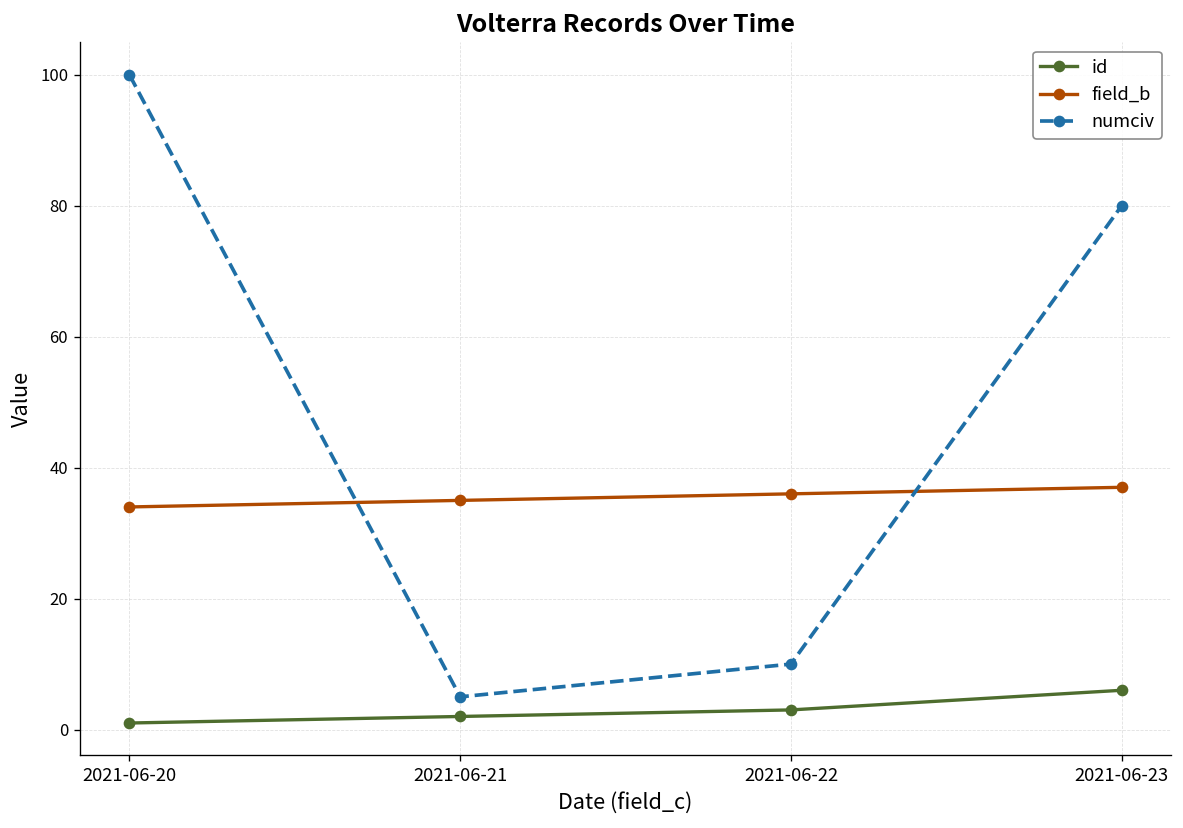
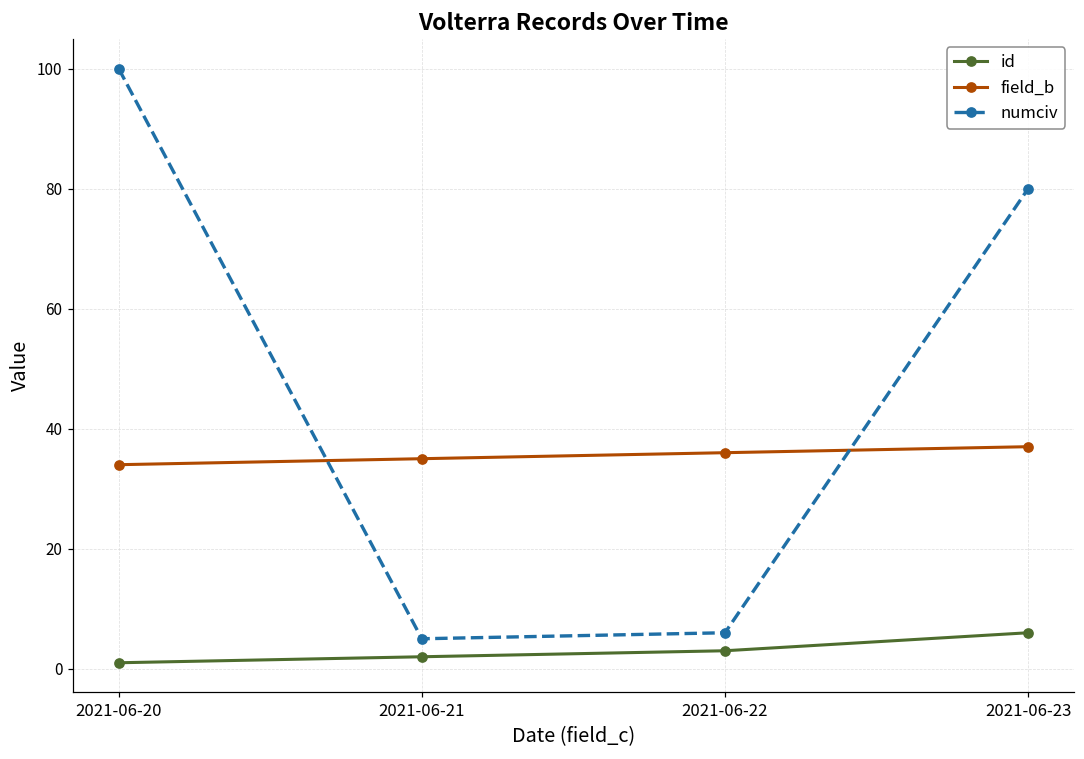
  {
    "id": {
      "2021-06-20": 1,
      "2021-06-21": 2,
      "2021-06-22": 3,
      "2021-06-23": 6
    },
    "field_b": {
      "2021-06-20": 34,
      "2021-06-21": 35,
      "2021-06-22": 36,
      "2021-06-23": 37
    },
    "numciv": {
      "2021-06-20": 100,
      "2021-06-21": 5,
-     "2021-06-22": 10,
+     "2021-06-22": 6,
      "2021-06-23": 80
    }
  }
